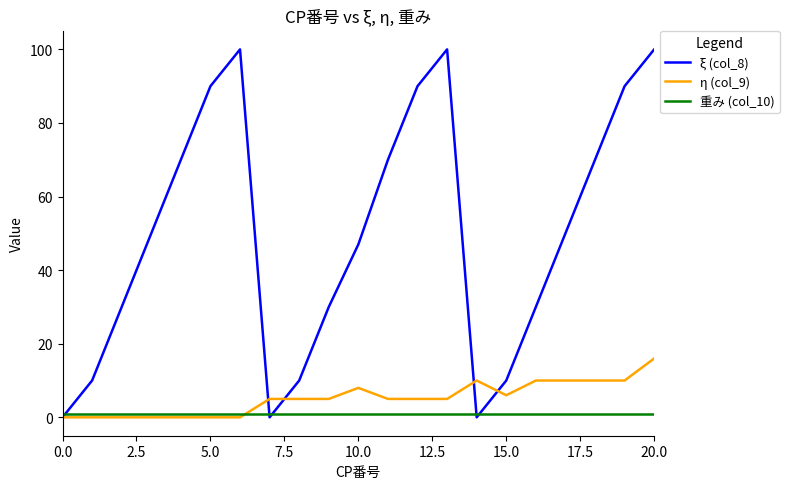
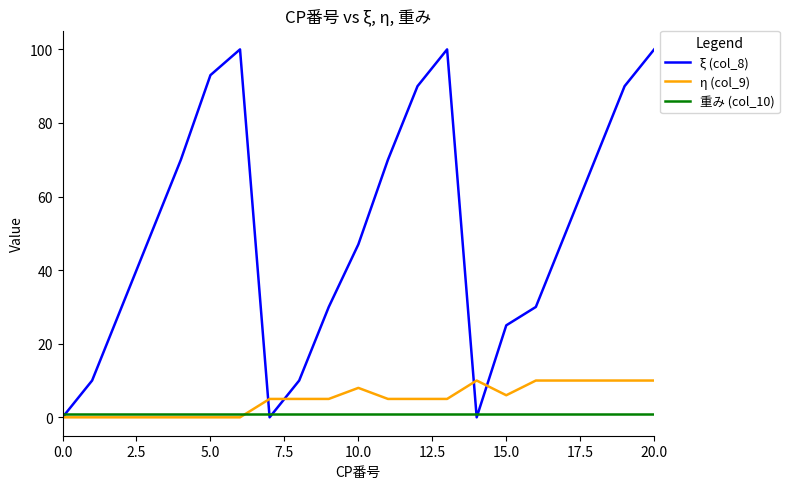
  {
    "ξ (col_8)": {
-     "5.0": 90,
+     "5.0": 93,
      "10.0": 47,
-     "15.0": 10,
+     "15.0": 25,
      "20.0": 100
    },
    "η (col_9)": {
      "5.0": 0,
      "10.0": 8,
      "15.0": 6,
-     "20.0": 16
+     "20.0": 10
    },
    "重み (col_10)": {
      "0.0": 1,
      "5.0": 1,
      "10.0": 1,
      "15.0": 1,
      "20.0": 1
    }
  }
